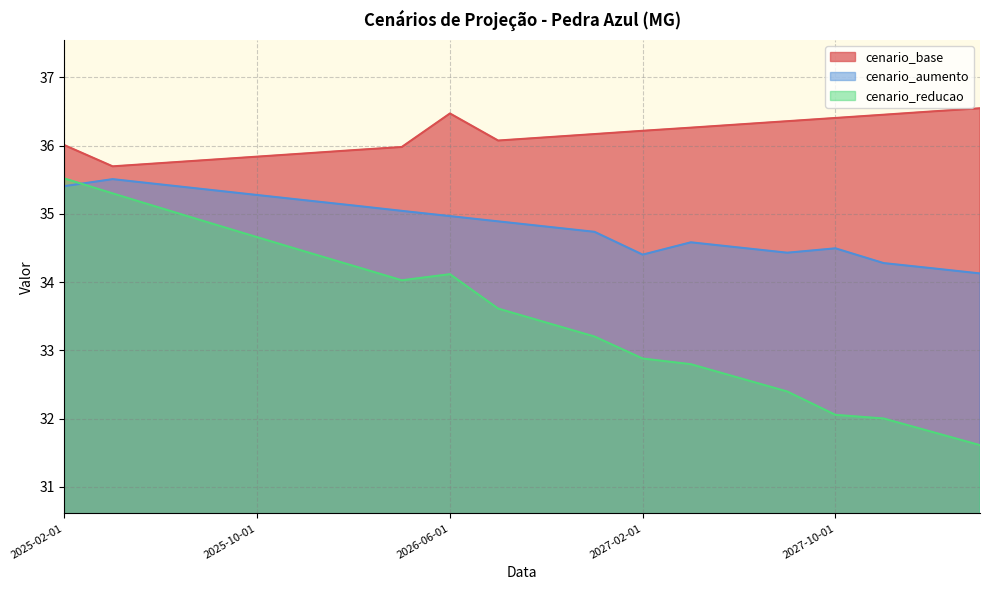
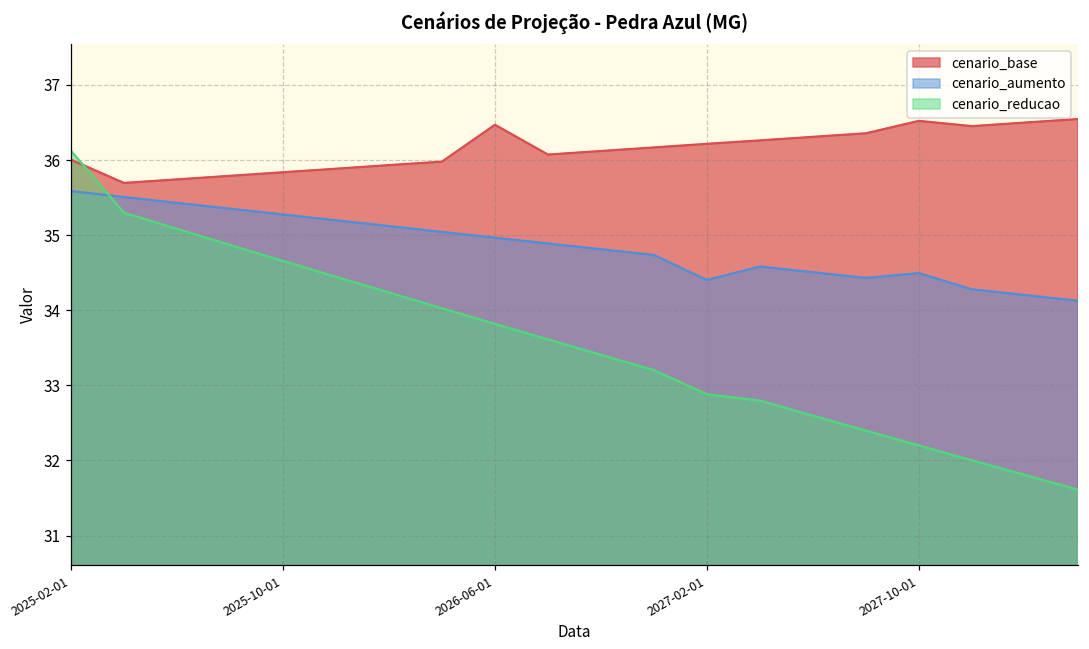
  {
    "cenario_base": {
      "2025-02-01": 36.0,
      "2025-10-01": 35.8,
      "2026-06-01": 36.5,
      "2027-02-01": 36.2,
-     "2027-10-01": 36.4
+     "2027-10-01": 36.5
    },
    "cenario_aumento": {
-     "2025-02-01": 35.4,
+     "2025-02-01": 35.6,
      "2025-10-01": 35.3,
      "2026-06-01": 35.0,
      "2027-02-01": 34.4,
      "2027-10-01": 34.5
    },
    "cenario_reducao": {
-     "2025-02-01": 35.5,
+     "2025-02-01": 36.1,
      "2025-10-01": 34.7,
-     "2026-06-01": 34.1,
+     "2026-06-01": 33.8,
      "2027-02-01": 32.9,
-     "2027-10-01": 32.1
+     "2027-10-01": 32.2
    }
  }
